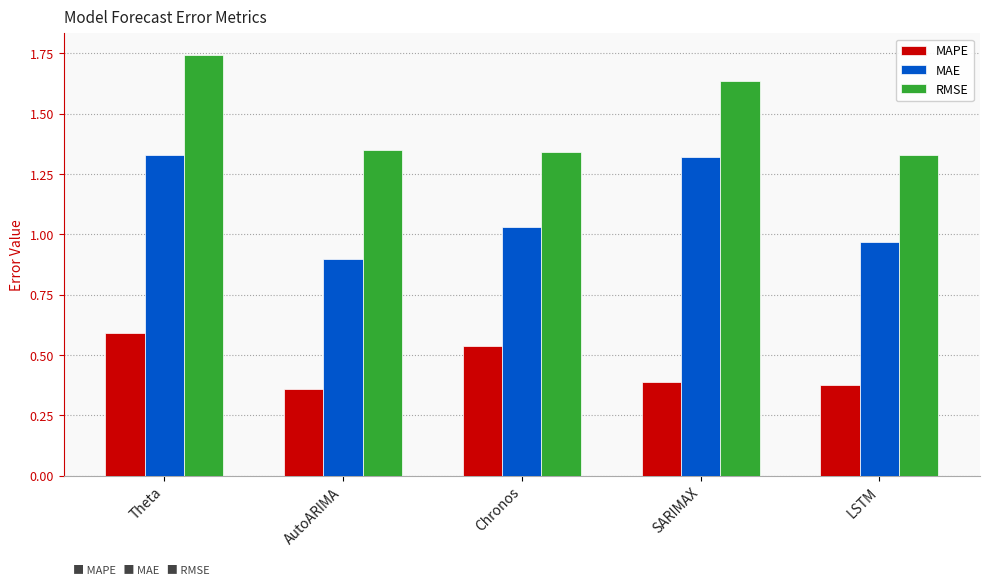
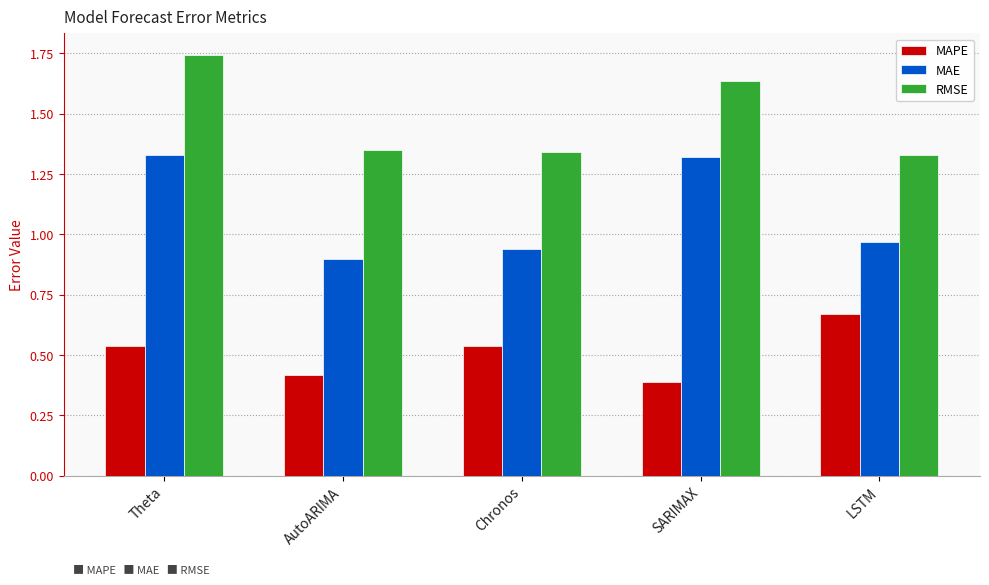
  {
    "MAPE": {
-     "Theta": 0.59,
-     "AutoARIMA": 0.36,
+     "Theta": 0.54,
+     "AutoARIMA": 0.42,
      "Chronos": 0.54,
      "SARIMAX": 0.39,
-     "LSTM": 0.38
+     "LSTM": 0.67
    },
    "MAE": {
      "Theta": 1.33,
      "AutoARIMA": 0.90,
-     "Chronos": 1.03,
+     "Chronos": 0.94,
      "SARIMAX": 1.32,
      "LSTM": 0.97
    },
    "RMSE": {
      "Theta": 1.74,
      "AutoARIMA": 1.35,
      "Chronos": 1.34,
      "SARIMAX": 1.64,
      "LSTM": 1.33
    }
  }
